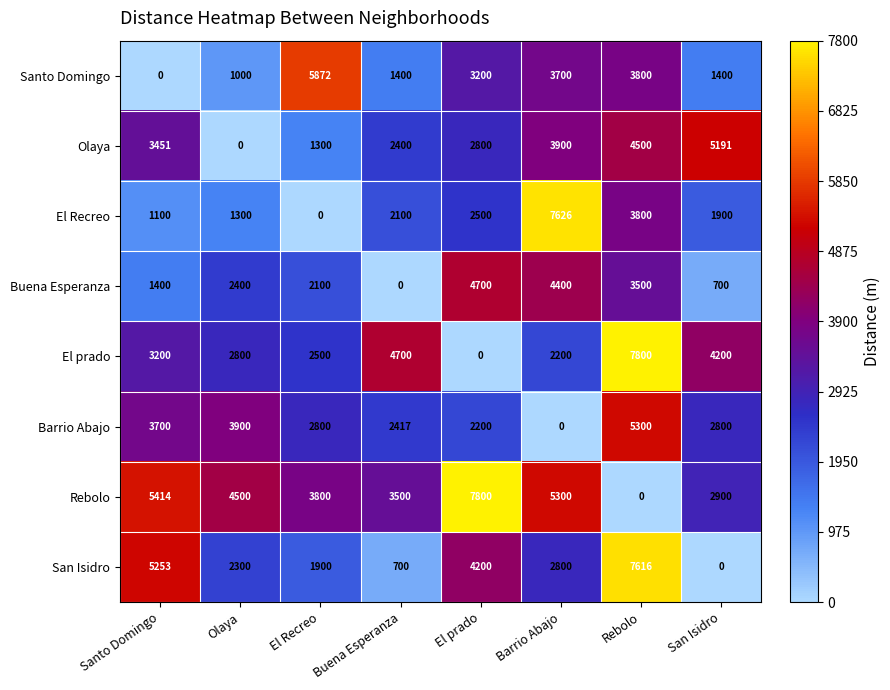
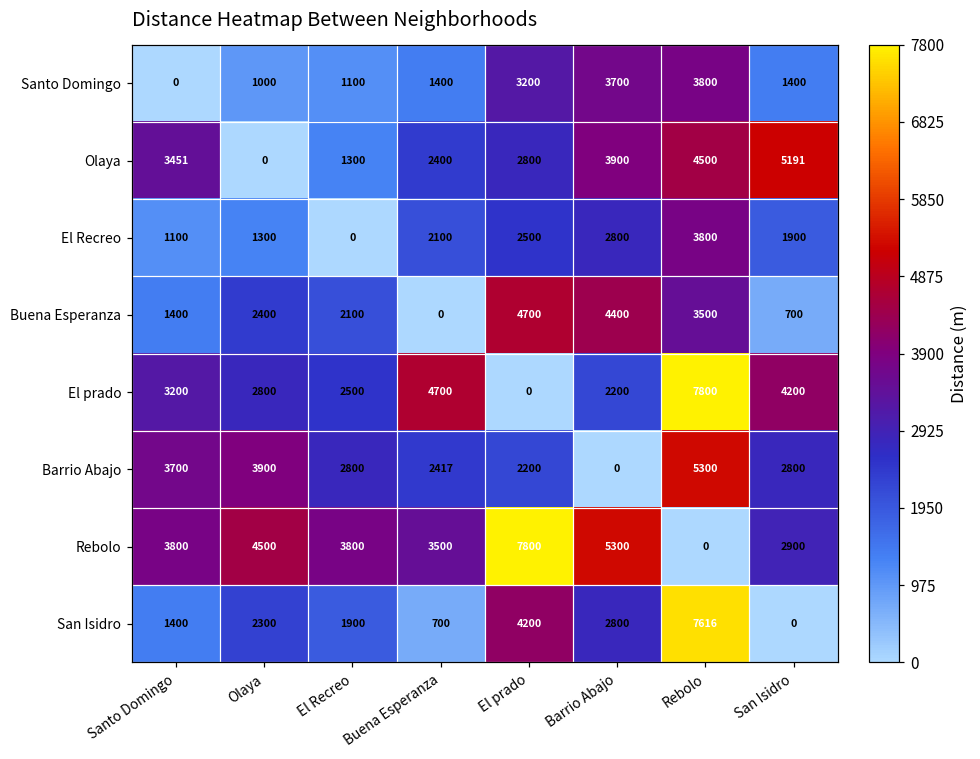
  {
    "Santo Domingo": {
      "Santo Domingo": 0,
      "Olaya": 1000,
-     "El Recreo": 5872,
+     "El Recreo": 1100,
      "Buena Esperanza": 1400,
      "El prado": 3200,
      "Barrio Abajo": 3700,
      "Rebolo": 3800,
      "San Isidro": 1400
    },
    "Olaya": {
      "Santo Domingo": 3451,
      "Olaya": 0,
      "El Recreo": 1300,
      "Buena Esperanza": 2400,
      "El prado": 2800,
      "Barrio Abajo": 3900,
      "Rebolo": 4500,
      "San Isidro": 5191
    },
    "El Recreo": {
      "Santo Domingo": 1100,
      "Olaya": 1300,
      "El Recreo": 0,
      "Buena Esperanza": 2100,
      "El prado": 2500,
-     "Barrio Abajo": 7626,
+     "Barrio Abajo": 2800,
      "Rebolo": 3800,
      "San Isidro": 1900
    },
    "Buena Esperanza": {
      "Santo Domingo": 1400,
      "Olaya": 2400,
      "El Recreo": 2100,
      "Buena Esperanza": 0,
      "El prado": 4700,
      "Barrio Abajo": 4400,
      "Rebolo": 3500,
      "San Isidro": 700
    },
    "El prado": {
      "Santo Domingo": 3200,
      "Olaya": 2800,
      "El Recreo": 2500,
      "Buena Esperanza": 4700,
      "El prado": 0,
      "Barrio Abajo": 2200,
      "Rebolo": 7800,
      "San Isidro": 4200
    },
    "Barrio Abajo": {
      "Santo Domingo": 3700,
      "Olaya": 3900,
      "El Recreo": 2800,
      "Buena Esperanza": 2417,
      "El prado": 2200,
      "Barrio Abajo": 0,
      "Rebolo": 5300,
      "San Isidro": 2800
    },
    "Rebolo": {
-     "Santo Domingo": 5414,
+     "Santo Domingo": 3800,
      "Olaya": 4500,
      "El Recreo": 3800,
      "Buena Esperanza": 3500,
      "El prado": 7800,
      "Barrio Abajo": 5300,
      "Rebolo": 0,
      "San Isidro": 2900
    },
    "San Isidro": {
-     "Santo Domingo": 5253,
+     "Santo Domingo": 1400,
      "Olaya": 2300,
      "El Recreo": 1900,
      "Buena Esperanza": 700,
      "El prado": 4200,
      "Barrio Abajo": 2800,
      "Rebolo": 7616,
      "San Isidro": 0
    }
  }
